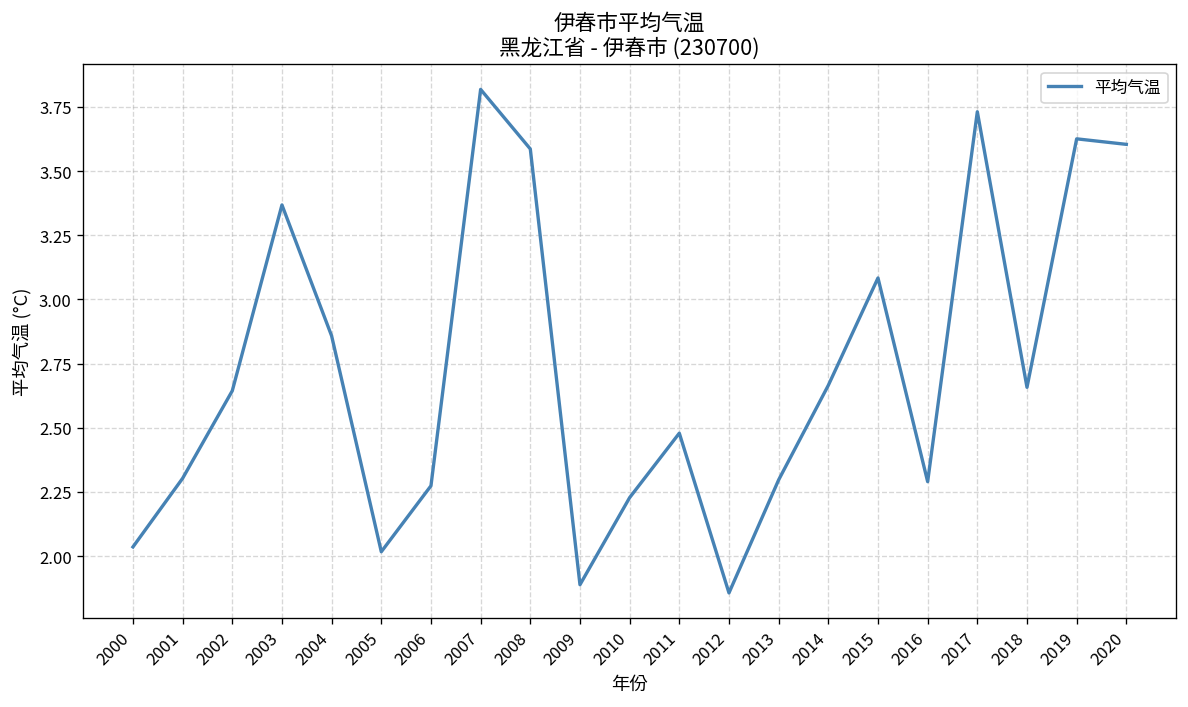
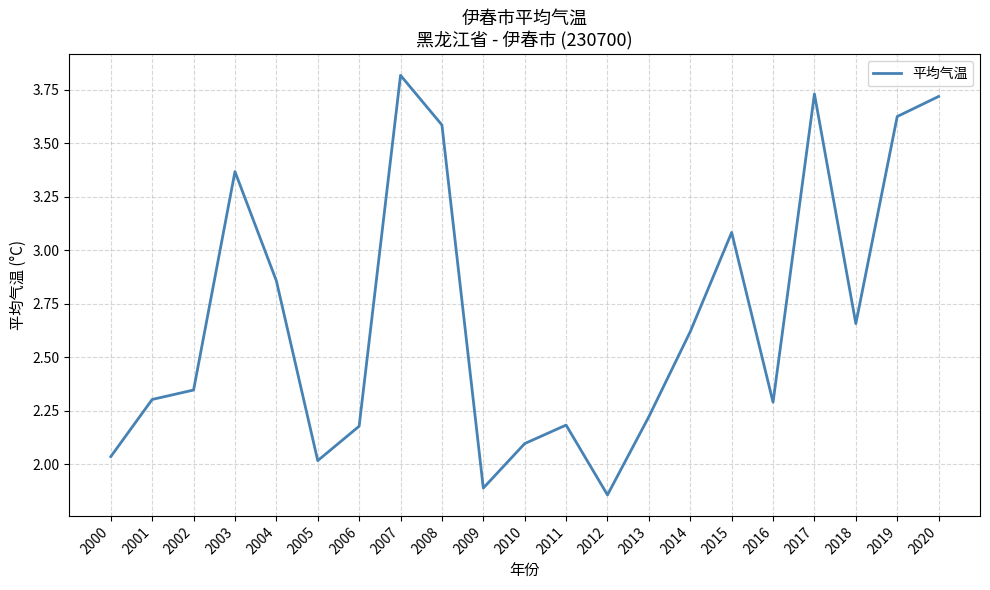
  {
    "2000": 2.04,
    "2001": 2.30,
-   "2002": 2.64,
+   "2002": 2.35,
    "2003": 3.37,
    "2004": 2.86,
    "2005": 2.02,
-   "2006": 2.27,
+   "2006": 2.18,
    "2007": 3.82,
    "2008": 3.59,
    "2009": 1.89,
-   "2010": 2.23,
-   "2011": 2.48,
+   "2010": 2.10,
+   "2011": 2.18,
    "2012": 1.86,
-   "2013": 2.30,
-   "2014": 2.67,
+   "2013": 2.22,
+   "2014": 2.62,
    "2015": 3.08,
    "2016": 2.29,
    "2017": 3.73,
    "2018": 2.66,
    "2019": 3.63,
-   "2020": 3.60
+   "2020": 3.72
  }
